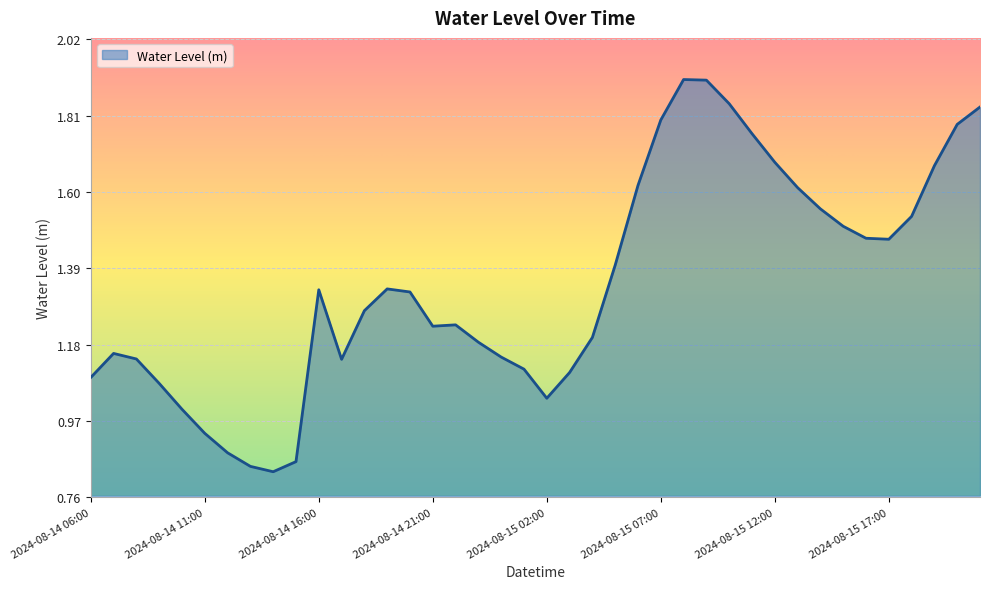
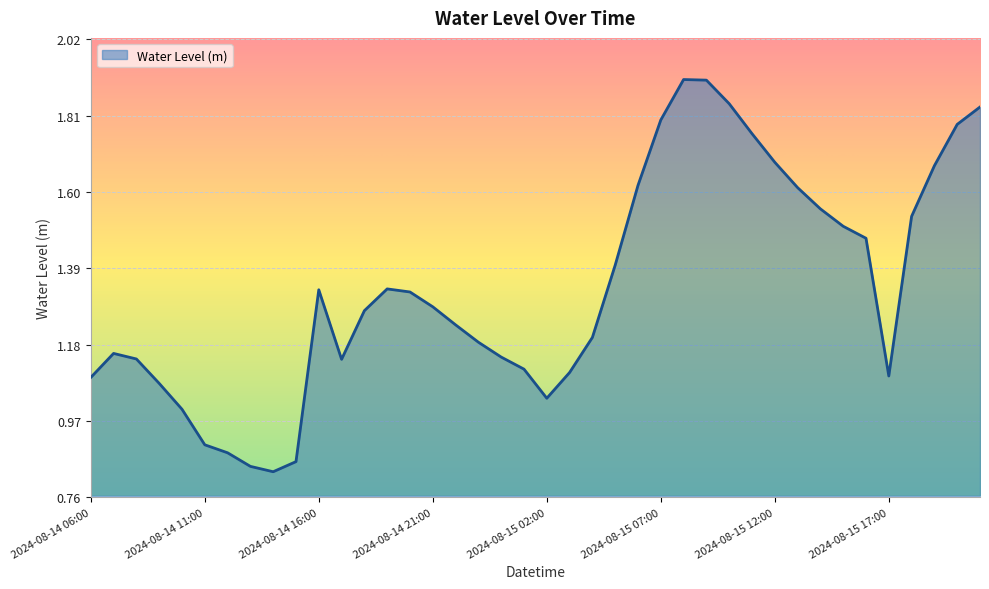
  {
    "2024-08-14 06:00": 1.09,
-   "2024-08-14 11:00": 0.94,
+   "2024-08-14 11:00": 0.90,
    "2024-08-14 16:00": 1.33,
-   "2024-08-14 21:00": 1.23,
+   "2024-08-14 21:00": 1.28,
    "2024-08-15 02:00": 1.03,
    "2024-08-15 07:00": 1.80,
    "2024-08-15 12:00": 1.68,
-   "2024-08-15 17:00": 1.47
+   "2024-08-15 17:00": 1.09
  }
